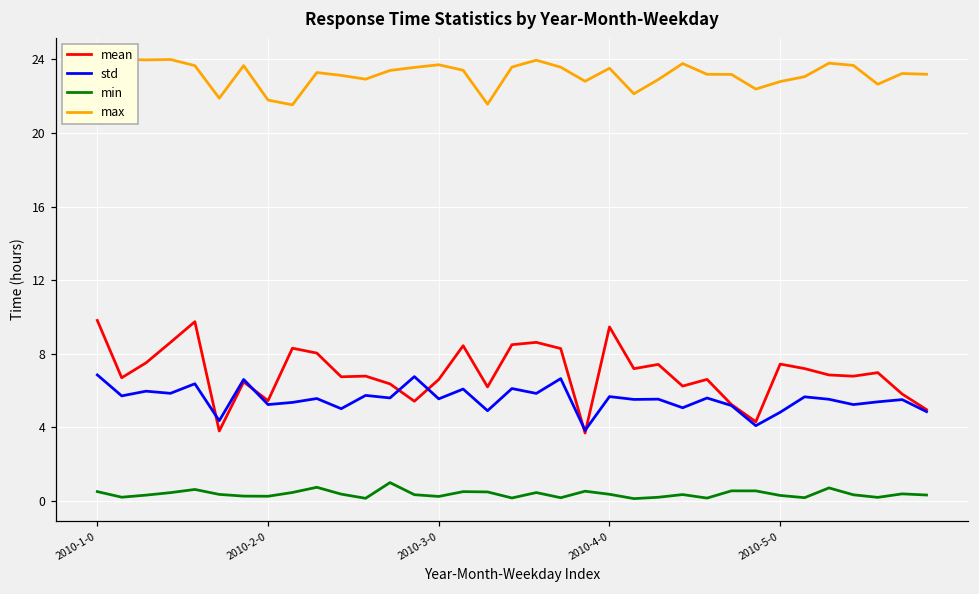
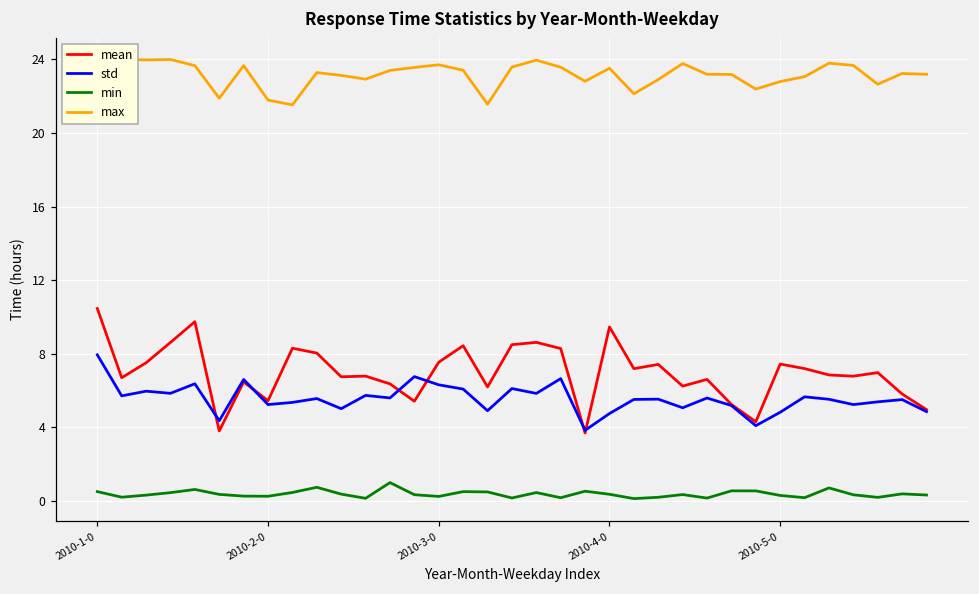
  {
    "mean": {
-     "2010-1-0": 9.8,
+     "2010-1-0": 10.5,
      "2010-2-0": 5.4,
-     "2010-3-0": 6.6,
+     "2010-3-0": 7.5,
      "2010-4-0": 9.5,
      "2010-5-0": 7.4
    },
    "std": {
-     "2010-1-0": 6.8,
+     "2010-1-0": 7.9,
      "2010-2-0": 5.2,
-     "2010-3-0": 5.5,
-     "2010-4-0": 5.7,
+     "2010-3-0": 6.3,
+     "2010-4-0": 4.7,
      "2010-5-0": 4.8
    },
    "min": {
      "2010-1-0": 0.5,
      "2010-2-0": 0.3,
      "2010-3-0": 0.2,
      "2010-4-0": 0.4,
      "2010-5-0": 0.3
    },
    "max": {
      "2010-2-0": 21.8,
      "2010-3-0": 23.7,
      "2010-4-0": 23.5,
      "2010-5-0": 22.8
    }
  }
